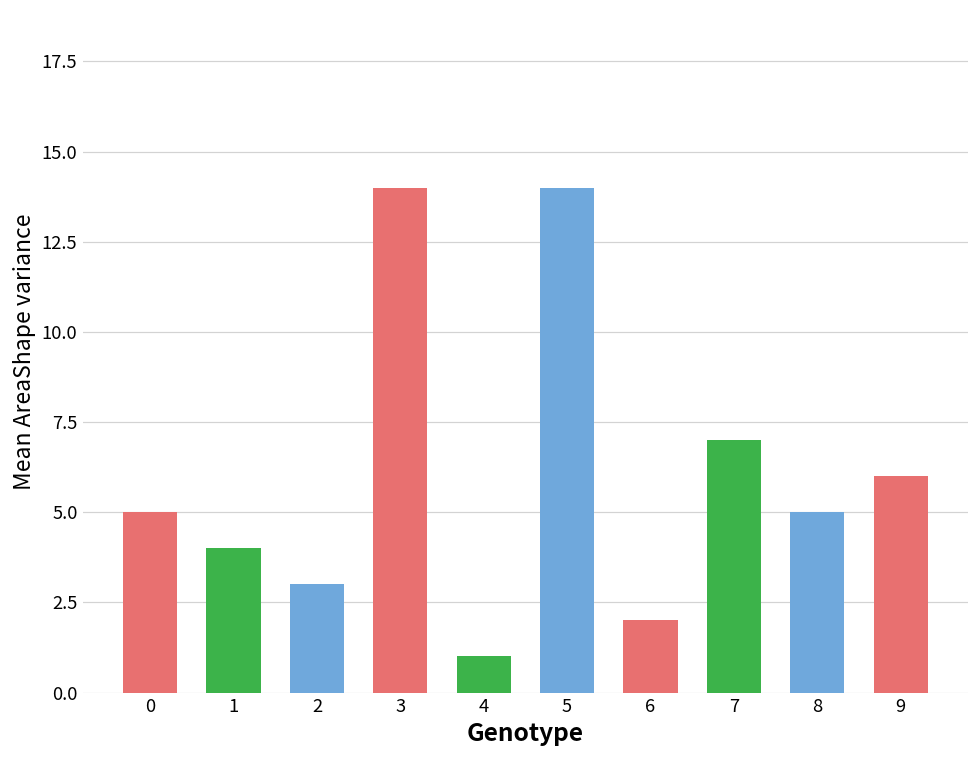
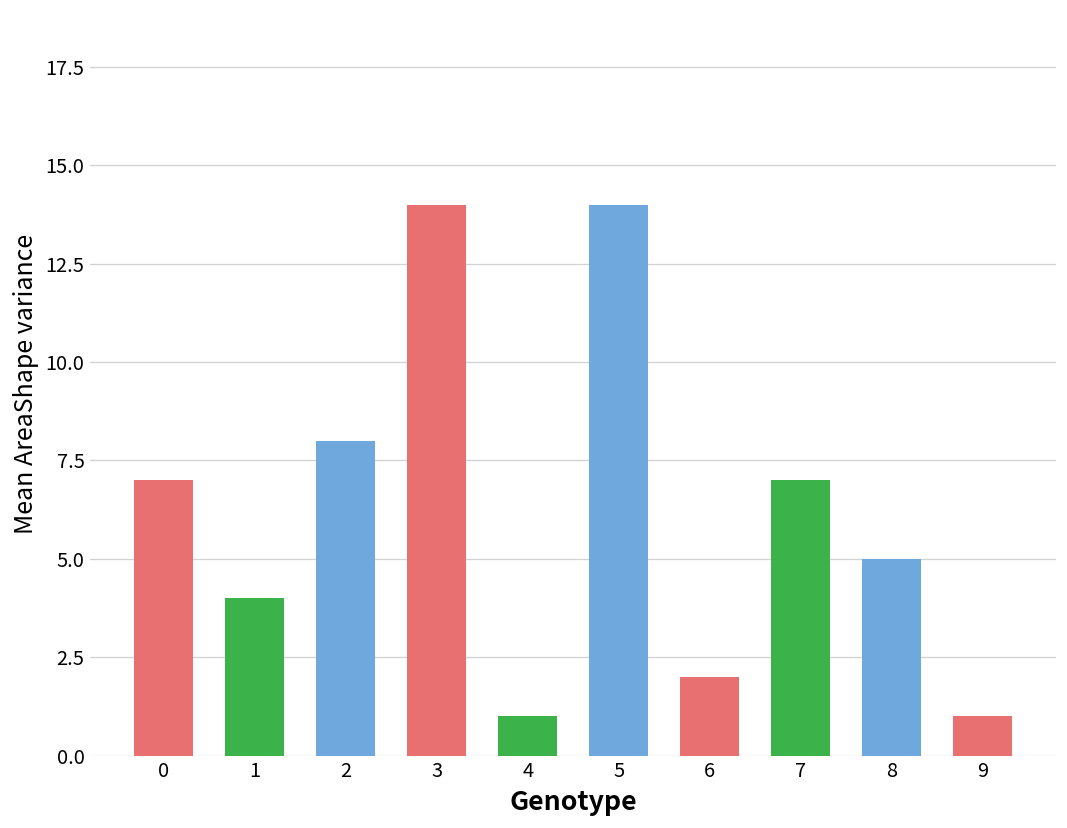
  {
-   "0": 5,
+   "0": 7,
    "1": 4,
-   "2": 3,
+   "2": 8,
    "3": 14,
    "4": 1,
    "5": 14,
    "6": 2,
    "7": 7,
    "8": 5,
-   "9": 6
+   "9": 1
  }
